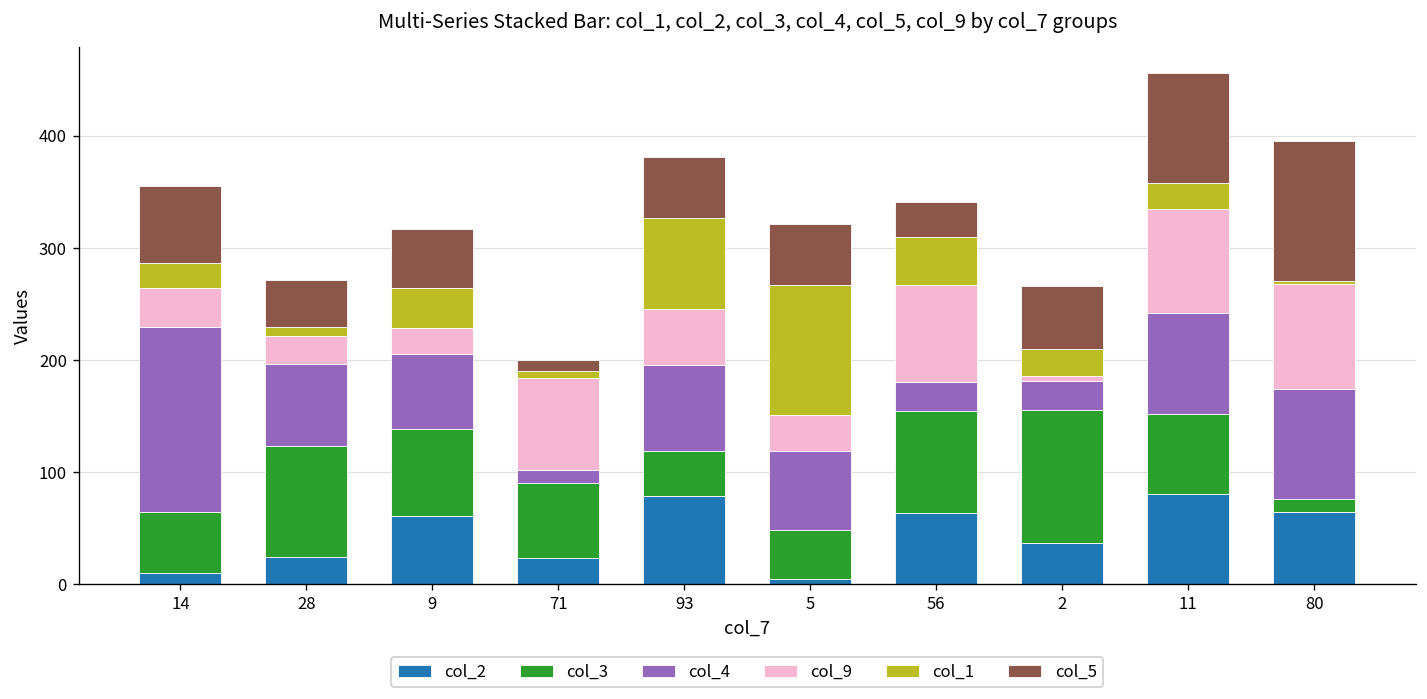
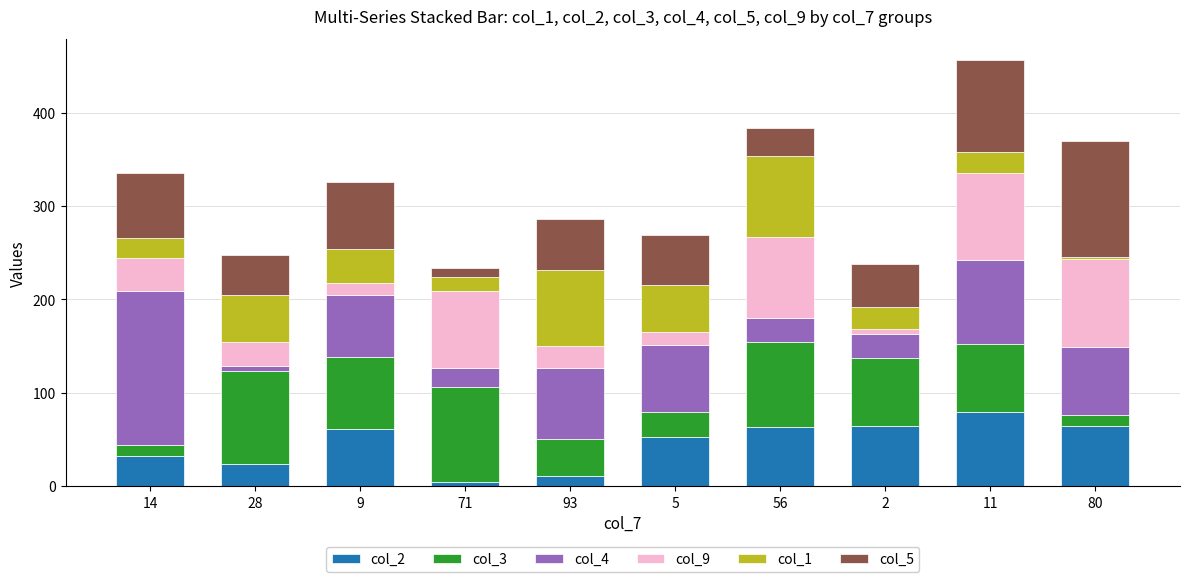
  {
    "col_2": {
-     "14": 10,
+     "14": 30,
      "28": 20,
      "9": 60,
-     "71": 20,
-     "93": 80,
-     "5": 10,
+     "71": 10,
+     "93": 10,
+     "5": 50,
      "56": 60,
-     "2": 40,
+     "2": 60,
      "11": 80,
      "80": 60
    },
    "col_3": {
-     "14": 50,
+     "14": 10,
      "28": 100,
      "9": 80,
-     "71": 70,
+     "71": 100,
      "93": 40,
-     "5": 40,
+     "5": 30,
      "56": 90,
-     "2": 120,
+     "2": 70,
      "11": 70,
      "80": 10
    },
    "col_4": {
      "14": 170,
-     "28": 70,
+     "28": 10,
      "9": 70,
-     "71": 10,
+     "71": 20,
      "93": 80,
      "5": 70,
      "56": 30,
      "2": 30,
      "11": 90,
-     "80": 100
+     "80": 70
    },
    "col_9": {
      "14": 40,
      "28": 30,
-     "9": 20,
+     "9": 10,
      "71": 80,
-     "93": 50,
-     "5": 30,
+     "93": 20,
+     "5": 10,
      "56": 90,
      "2": 10,
      "11": 90,
      "80": 90
    },
    "col_1": {
      "14": 20,
-     "28": 10,
+     "28": 50,
      "9": 40,
-     "71": 10,
+     "71": 20,
      "93": 80,
-     "5": 120,
-     "56": 40,
+     "5": 50,
+     "56": 90,
      "2": 20,
      "11": 20
    },
    "col_5": {
      "14": 70,
      "28": 40,
-     "9": 50,
+     "9": 70,
      "71": 10,
      "93": 50,
      "5": 50,
      "56": 30,
-     "2": 60,
+     "2": 50,
      "11": 100,
      "80": 130
    }
  }
